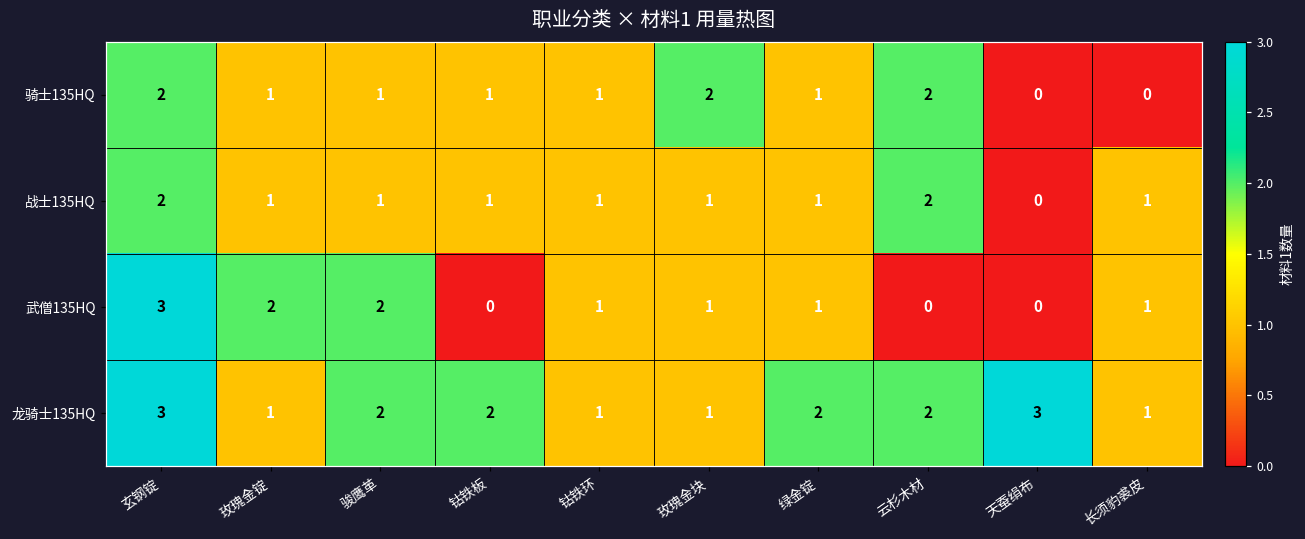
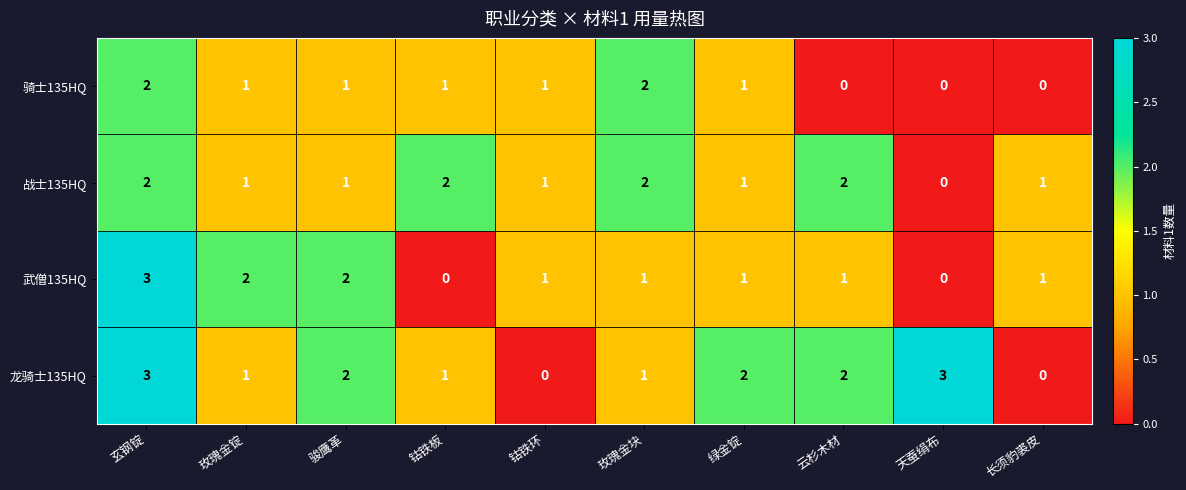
  {
    "骑士135HQ": {
      "玄钢锭": 2,
      "玫瑰金锭": 1,
      "骏鹰革": 1,
      "钴铁板": 1,
      "钴铁环": 1,
      "玫瑰金块": 2,
      "绿金锭": 1,
-     "云杉木材": 2,
+     "云杉木材": 0,
      "天蚕绢布": 0,
      "长须豹裘皮": 0
    },
    "战士135HQ": {
      "玄钢锭": 2,
      "玫瑰金锭": 1,
      "骏鹰革": 1,
-     "钴铁板": 1,
+     "钴铁板": 2,
      "钴铁环": 1,
-     "玫瑰金块": 1,
+     "玫瑰金块": 2,
      "绿金锭": 1,
      "云杉木材": 2,
      "天蚕绢布": 0,
      "长须豹裘皮": 1
    },
    "武僧135HQ": {
      "玄钢锭": 3,
      "玫瑰金锭": 2,
      "骏鹰革": 2,
      "钴铁板": 0,
      "钴铁环": 1,
      "玫瑰金块": 1,
      "绿金锭": 1,
-     "云杉木材": 0,
+     "云杉木材": 1,
      "天蚕绢布": 0,
      "长须豹裘皮": 1
    },
    "龙骑士135HQ": {
      "玄钢锭": 3,
      "玫瑰金锭": 1,
      "骏鹰革": 2,
-     "钴铁板": 2,
-     "钴铁环": 1,
+     "钴铁板": 1,
+     "钴铁环": 0,
      "玫瑰金块": 1,
      "绿金锭": 2,
      "云杉木材": 2,
      "天蚕绢布": 3,
-     "长须豹裘皮": 1
+     "长须豹裘皮": 0
    }
  }
